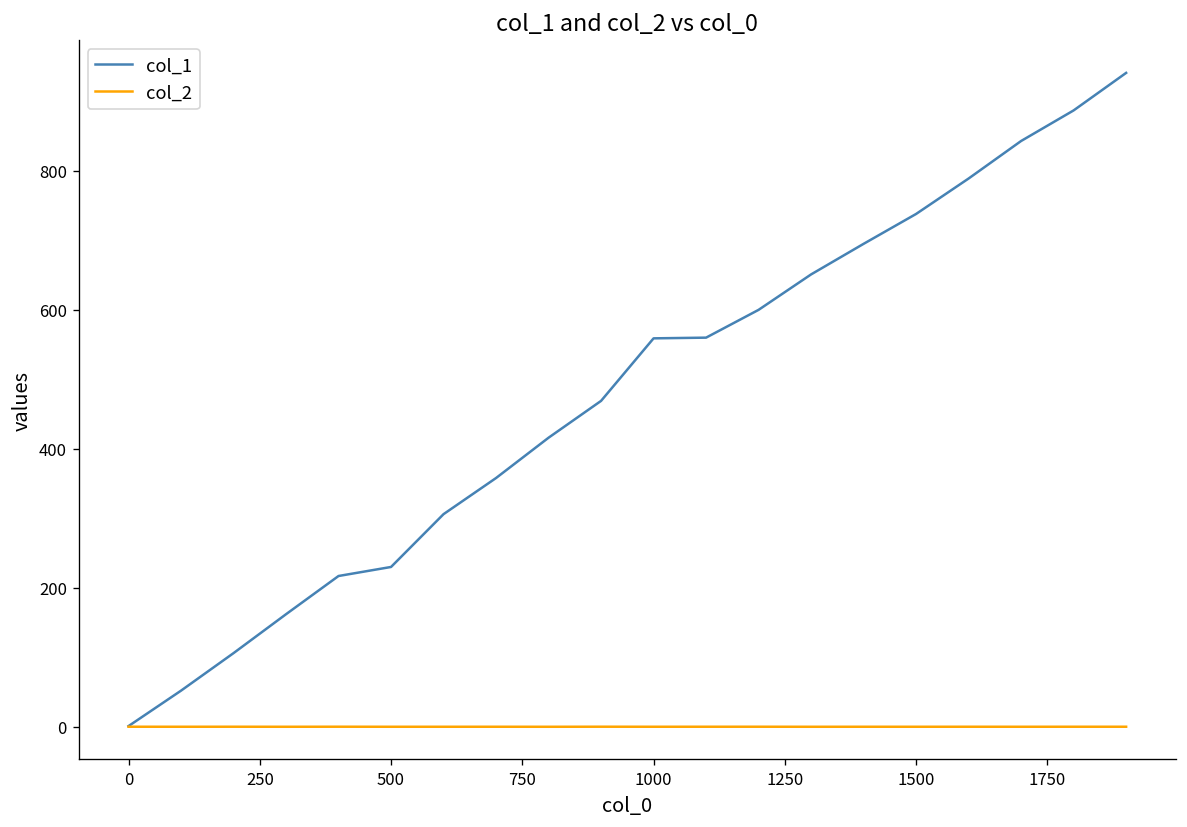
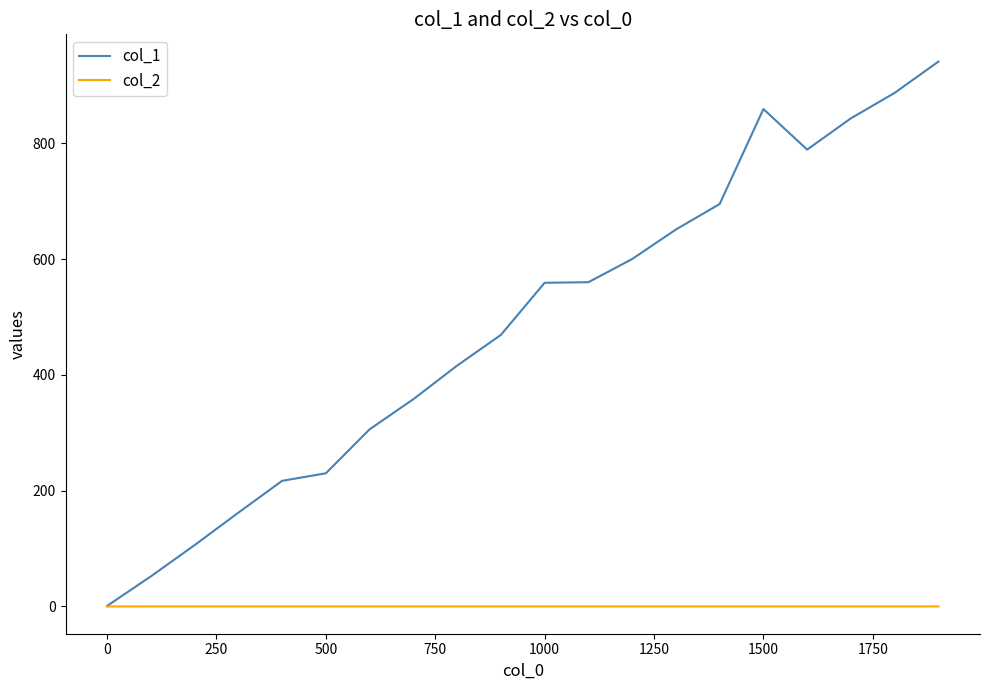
  {
    "col_1": {
      "500": 230,
      "1000": 560,
-     "1500": 740
+     "1500": 860
    },
    "col_2": {
      "500": 0,
      "1000": 0,
      "1500": 0
    }
  }
